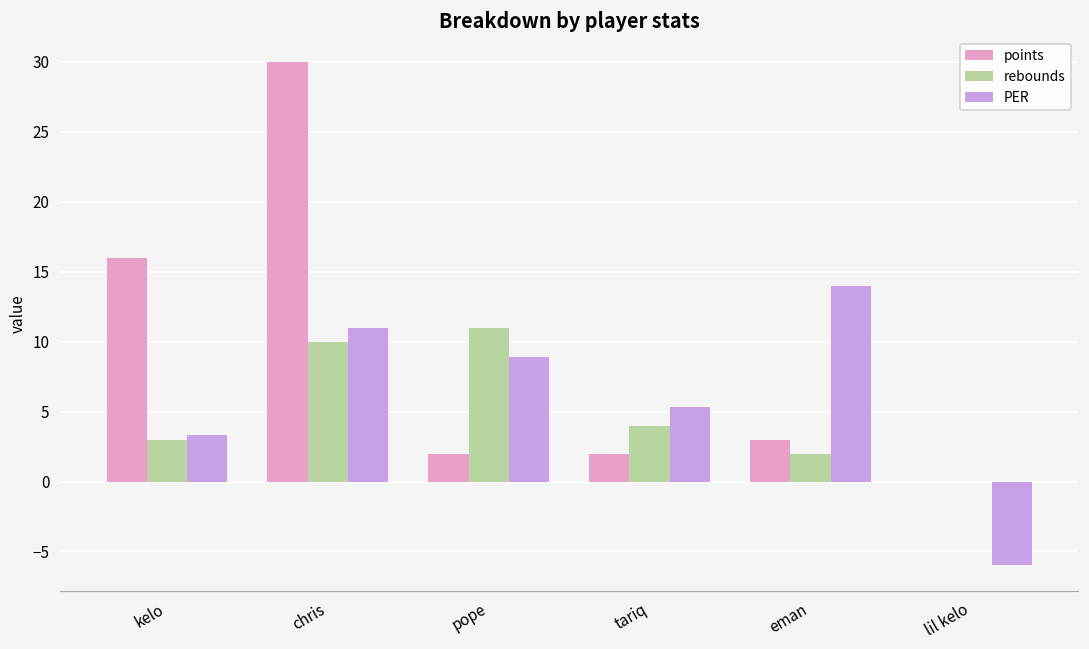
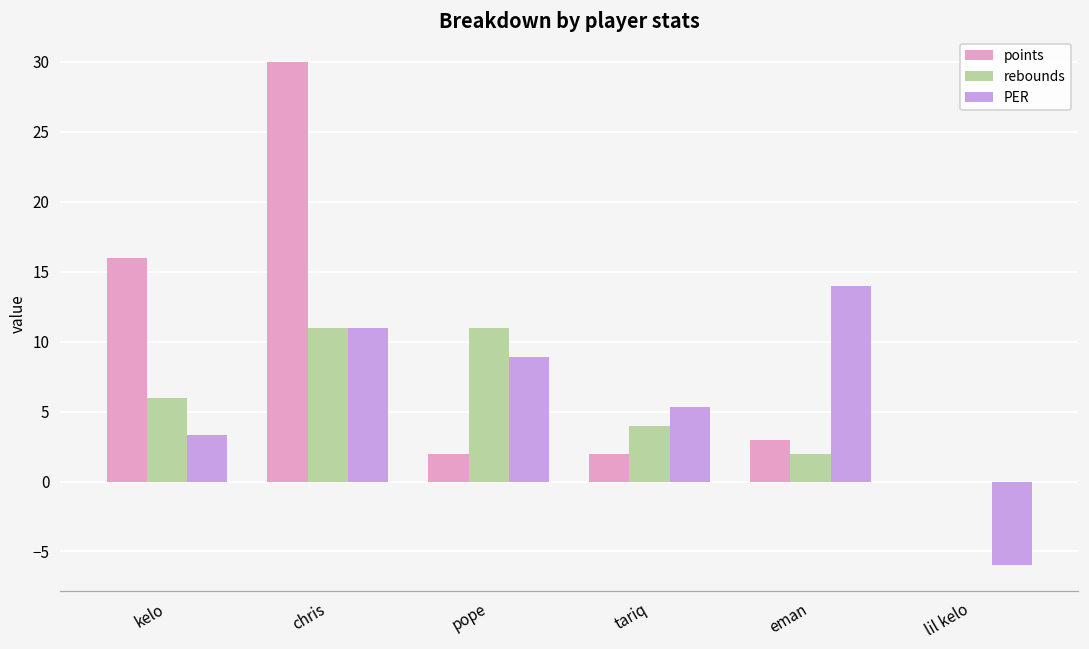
  {
    "rebounds": {
-     "kelo": 3,
-     "chris": 10,
+     "kelo": 6,
+     "chris": 11,
      "pope": 11,
      "tariq": 4,
      "eman": 2,
      "lil kelo": 0
    }
  }
